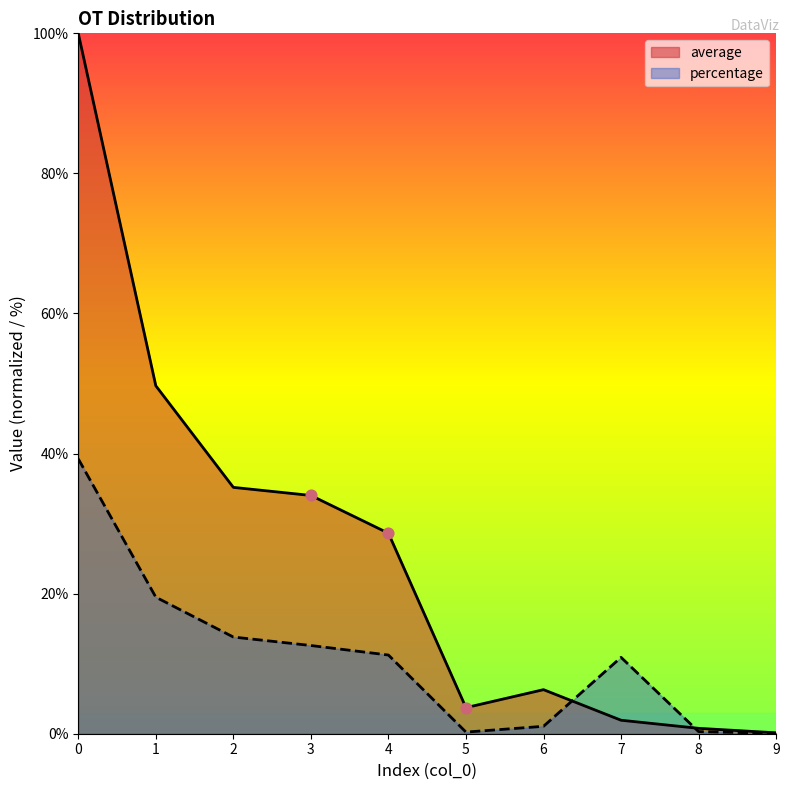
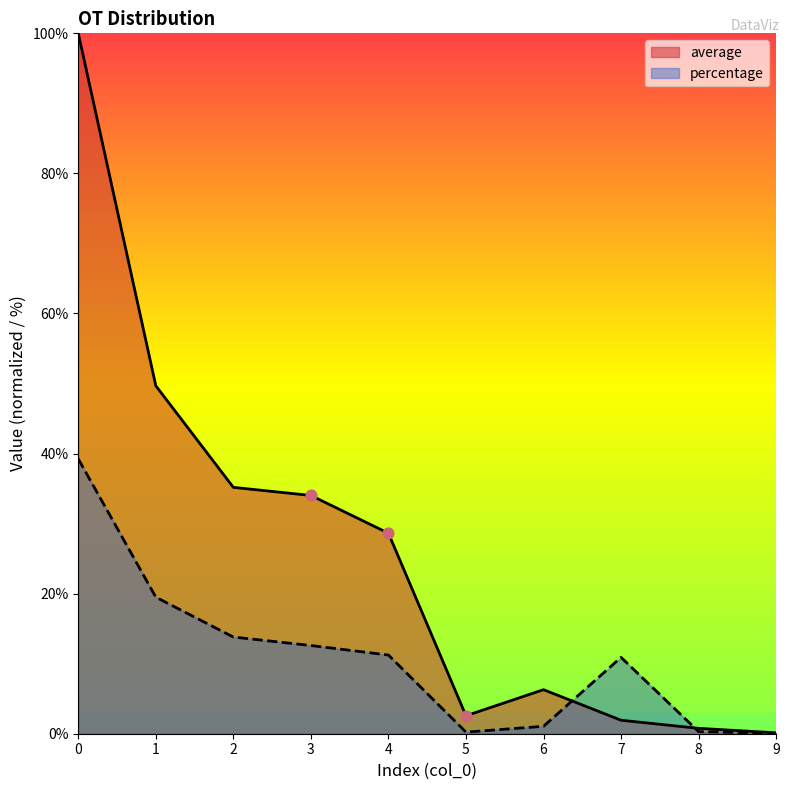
  {
    "average": {
      "0": "100%",
      "1": "50%",
      "2": "35%",
-     "5": "4%",
+     "5": "3%",
      "6": "6%",
      "7": "2%",
      "8": "1%"
    },
    "percentage": {
      "0": "39%",
      "1": "19%",
      "2": "14%",
      "3": "13%",
      "4": "11%",
      "5": "0%",
      "6": "1%",
      "7": "11%",
      "8": "0%"
    }
  }
